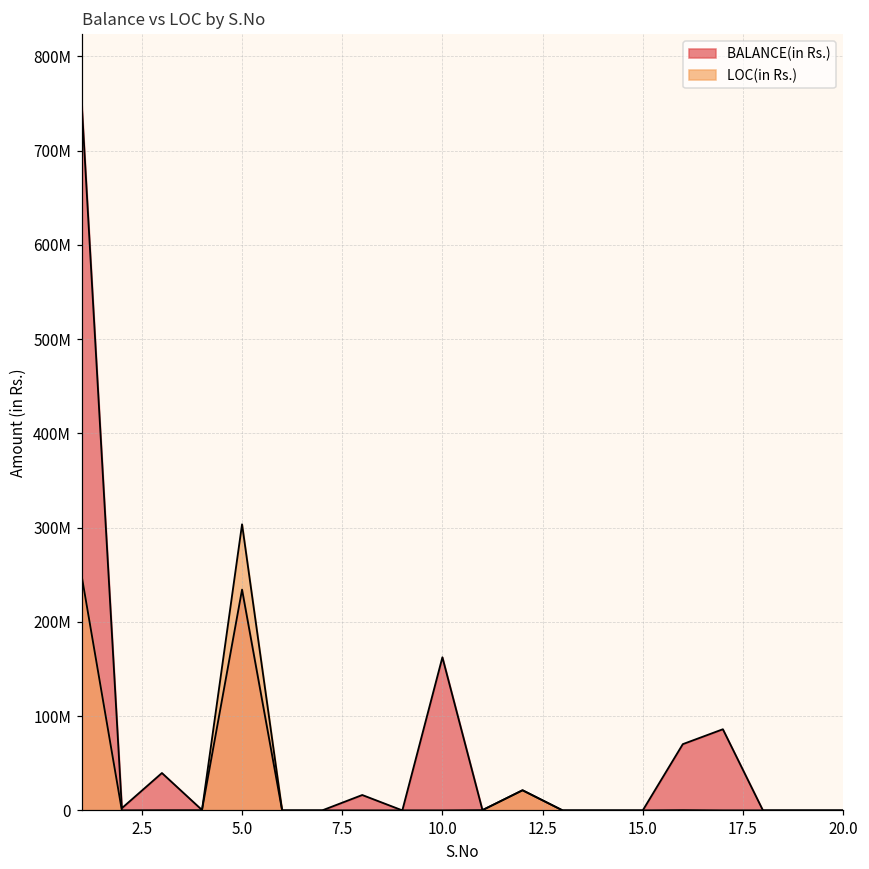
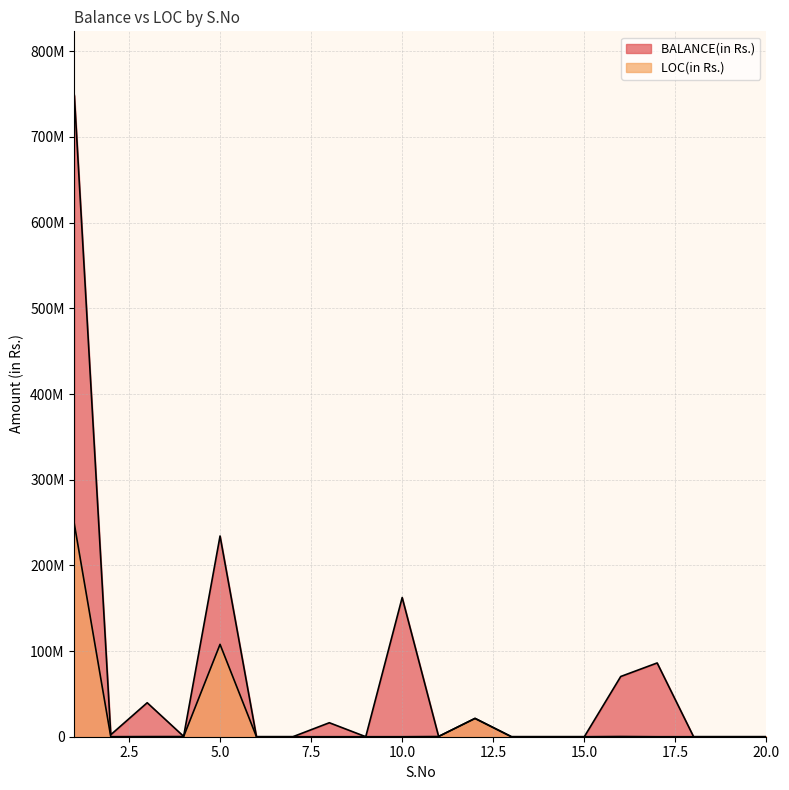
  {
    "BALANCE(in Rs.)": {
      "5.0": 230000000,
      "10.0": 160000000
    },
    "LOC(in Rs.)": {
-     "5.0": 300000000,
+     "5.0": 110000000,
      "10.0": 0
    }
  }
